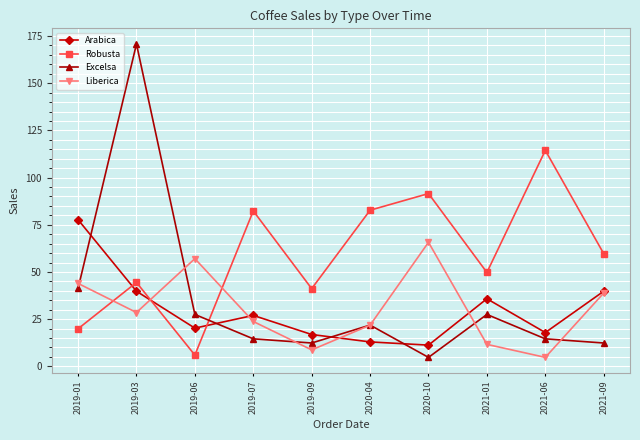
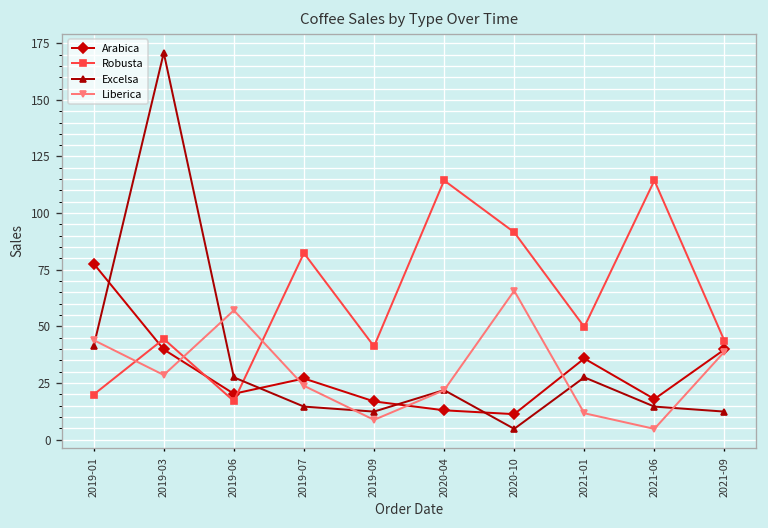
  {
    "Robusta": {
      "2019-01": 20,
      "2019-03": 44,
-     "2019-06": 6,
+     "2019-06": 17,
      "2019-07": 82,
      "2019-09": 41,
-     "2020-04": 83,
+     "2020-04": 114,
      "2020-10": 92,
      "2021-01": 50,
      "2021-06": 114,
-     "2021-09": 60
+     "2021-09": 44
    },
    "Liberica": {
      "2019-01": 44,
      "2019-03": 29,
      "2019-06": 57,
      "2019-07": 24,
      "2019-09": 9,
      "2020-10": 66,
      "2021-01": 12,
      "2021-06": 5
    }
  }
